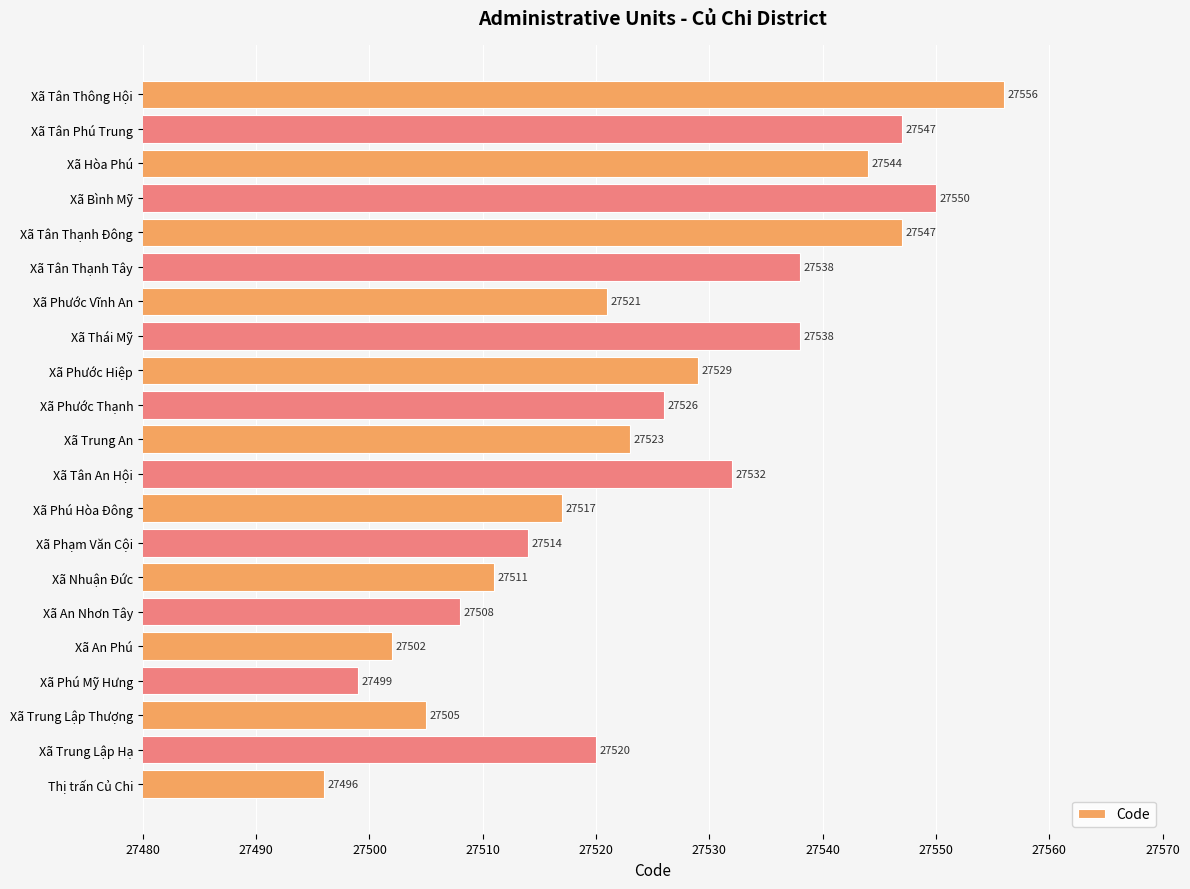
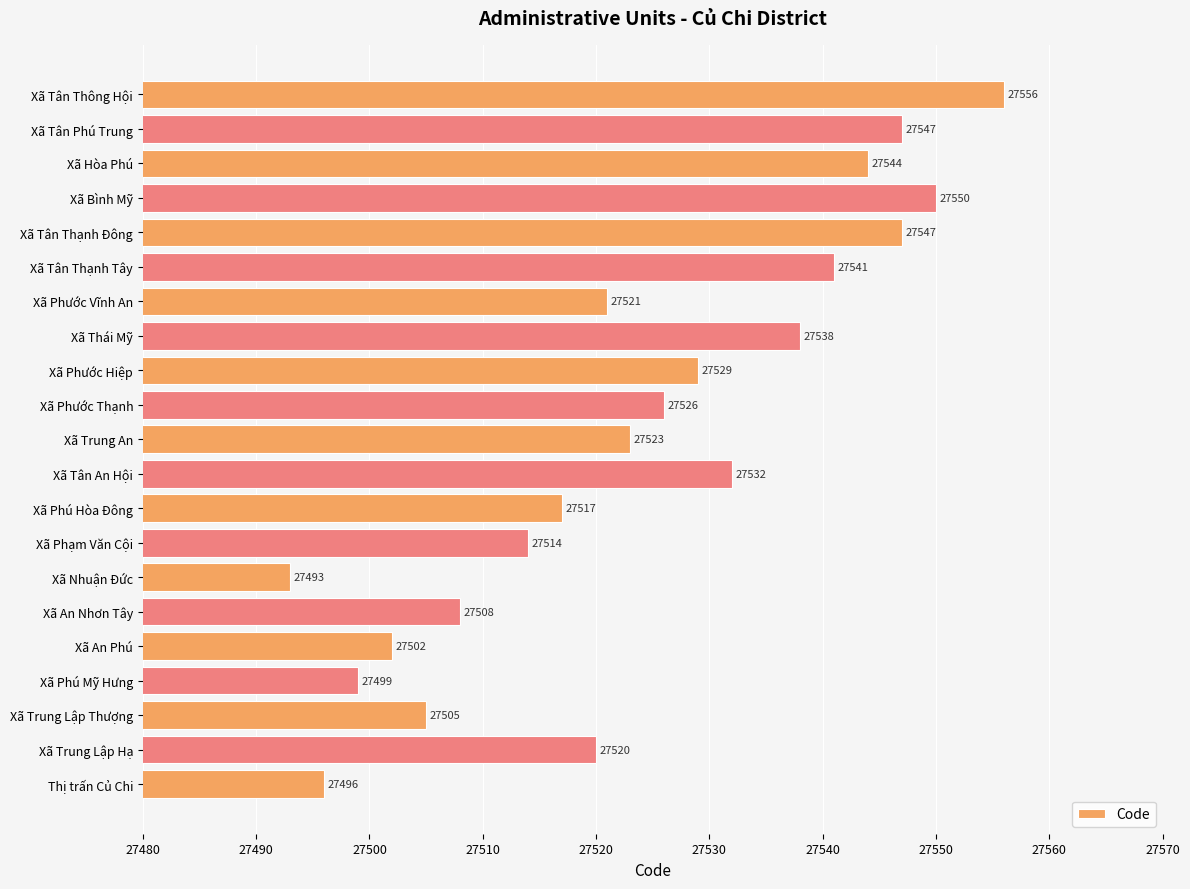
  {
    "Xã Tân Thông Hội": 27556,
    "Xã Tân Phú Trung": 27547,
    "Xã Hòa Phú": 27544,
    "Xã Bình Mỹ": 27550,
    "Xã Tân Thạnh Đông": 27547,
-   "Xã Tân Thạnh Tây": 27538,
+   "Xã Tân Thạnh Tây": 27541,
    "Xã Phước Vĩnh An": 27521,
    "Xã Thái Mỹ": 27538,
    "Xã Phước Hiệp": 27529,
    "Xã Phước Thạnh": 27526,
    "Xã Trung An": 27523,
    "Xã Tân An Hội": 27532,
    "Xã Phú Hòa Đông": 27517,
    "Xã Phạm Văn Cội": 27514,
-   "Xã Nhuận Đức": 27511,
+   "Xã Nhuận Đức": 27493,
    "Xã An Nhơn Tây": 27508,
    "Xã An Phú": 27502,
    "Xã Phú Mỹ Hưng": 27499,
    "Xã Trung Lập Thượng": 27505,
    "Xã Trung Lập Hạ": 27520,
    "Thị trấn Củ Chi": 27496
  }
